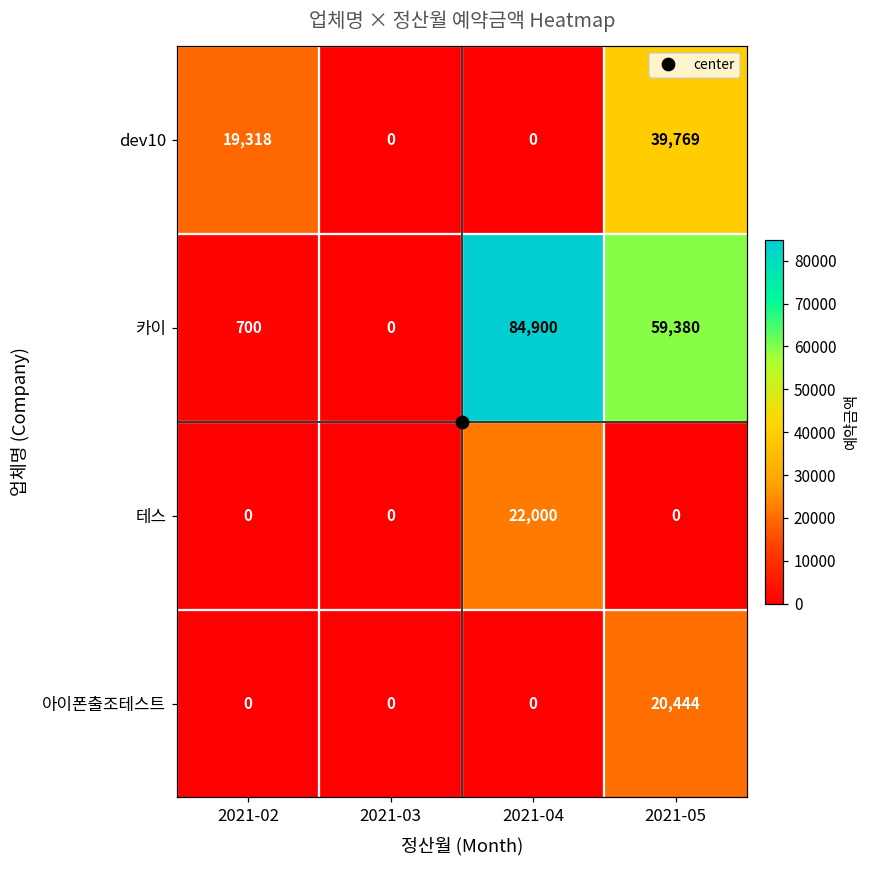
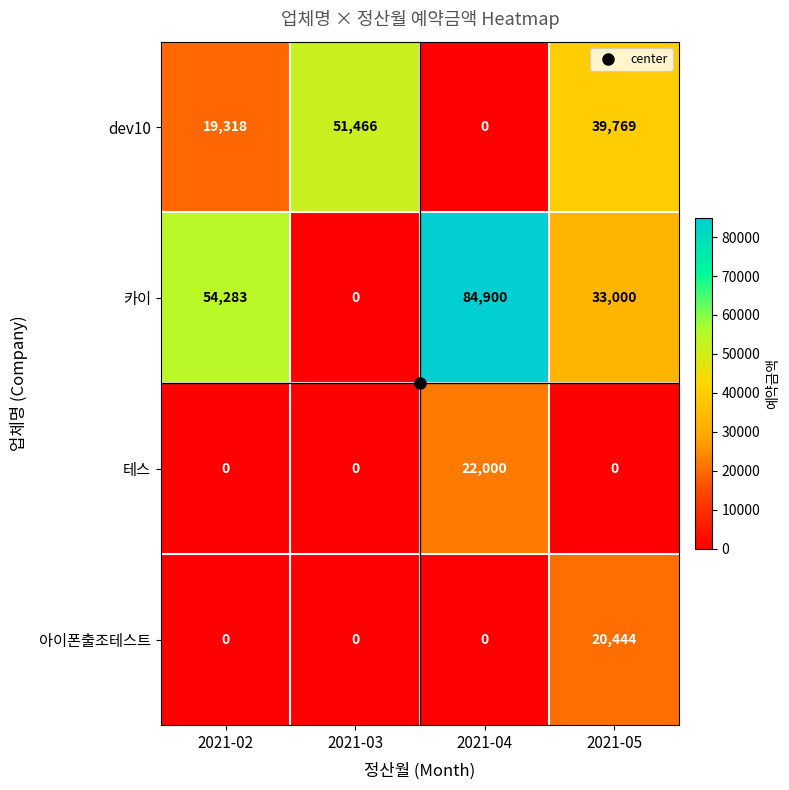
  {
    "dev10": {
      "2021-02": "19,318",
-     "2021-03": "0",
+     "2021-03": "51,466",
      "2021-04": "0",
      "2021-05": "39,769"
    },
    "카이": {
-     "2021-02": "700",
+     "2021-02": "54,283",
      "2021-03": "0",
      "2021-04": "84,900",
-     "2021-05": "59,380"
+     "2021-05": "33,000"
    },
    "테스": {
      "2021-02": "0",
      "2021-03": "0",
      "2021-04": "22,000",
      "2021-05": "0"
    },
    "아이폰출조테스트": {
      "2021-02": "0",
      "2021-03": "0",
      "2021-04": "0",
      "2021-05": "20,444"
    }
  }
